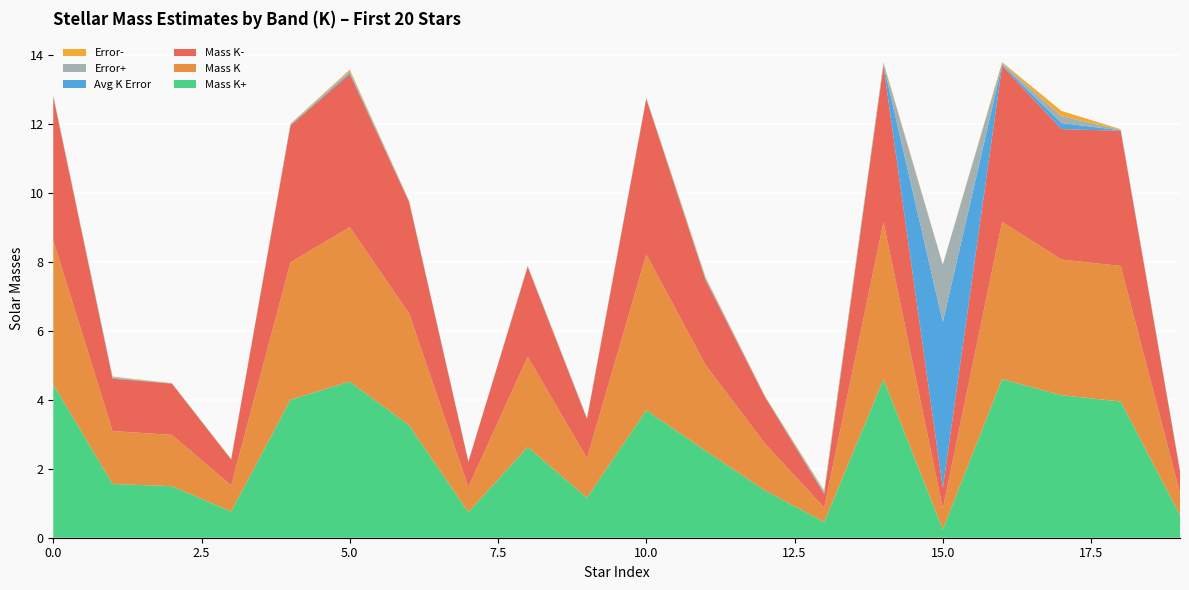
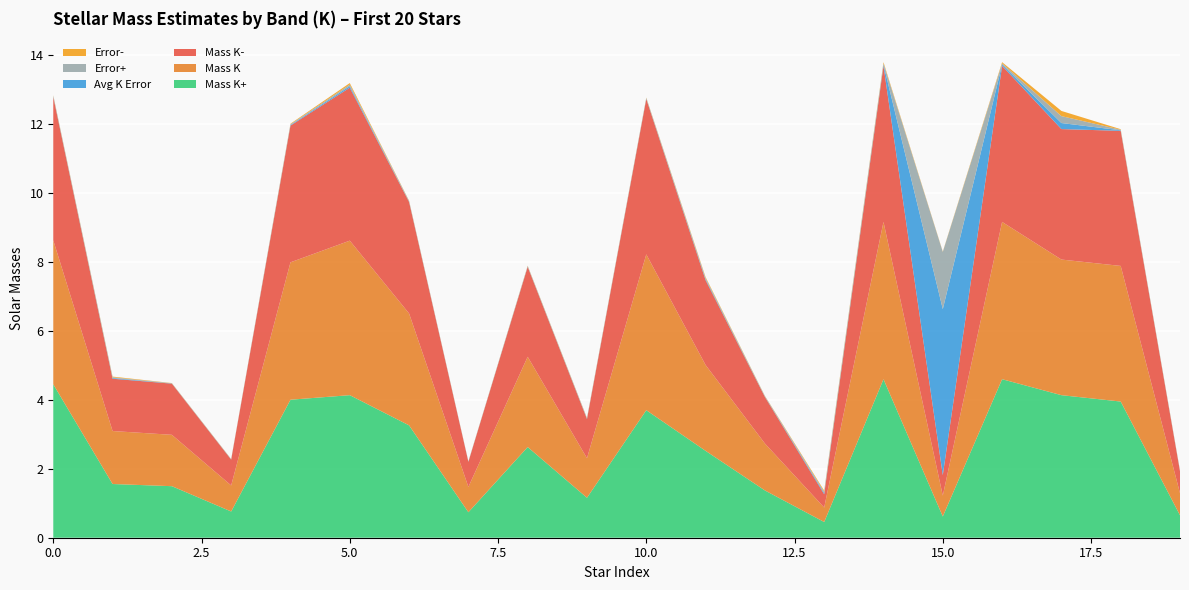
  {
    "Mass K+": {
      "0.0": 4.5,
-     "5.0": 4.5,
+     "5.0": 4.1,
      "10.0": 3.7,
-     "15.0": 0.2
+     "15.0": 0.6
    },
    "Avg K Error": {
      "15.0": 4.8
    }
  }
